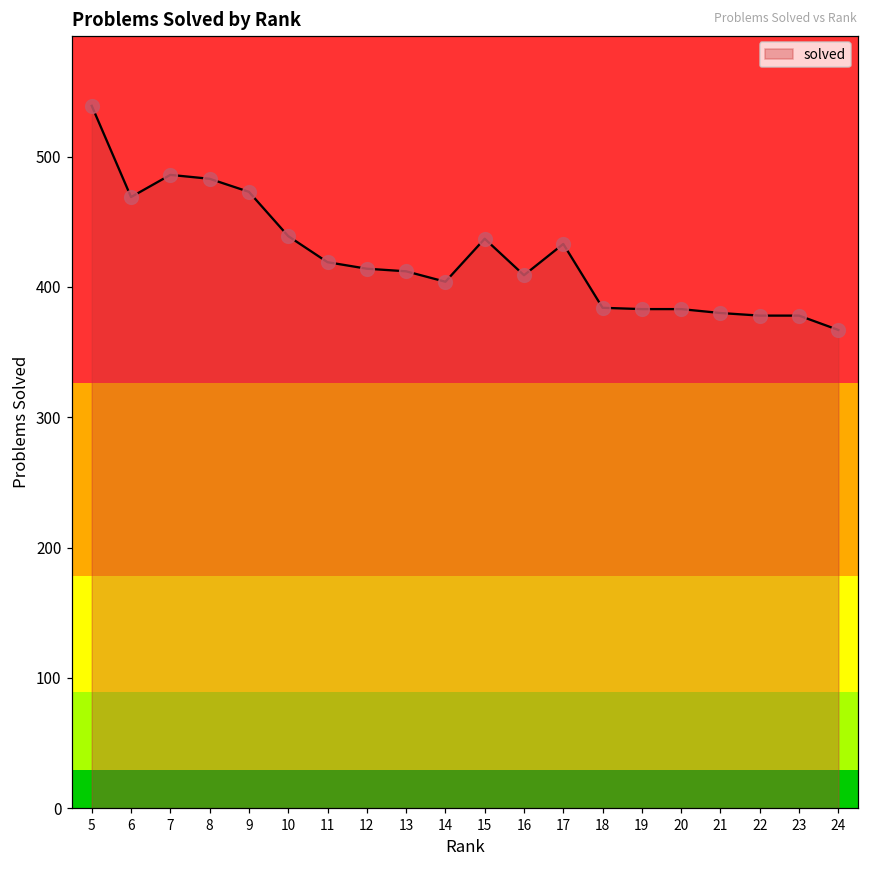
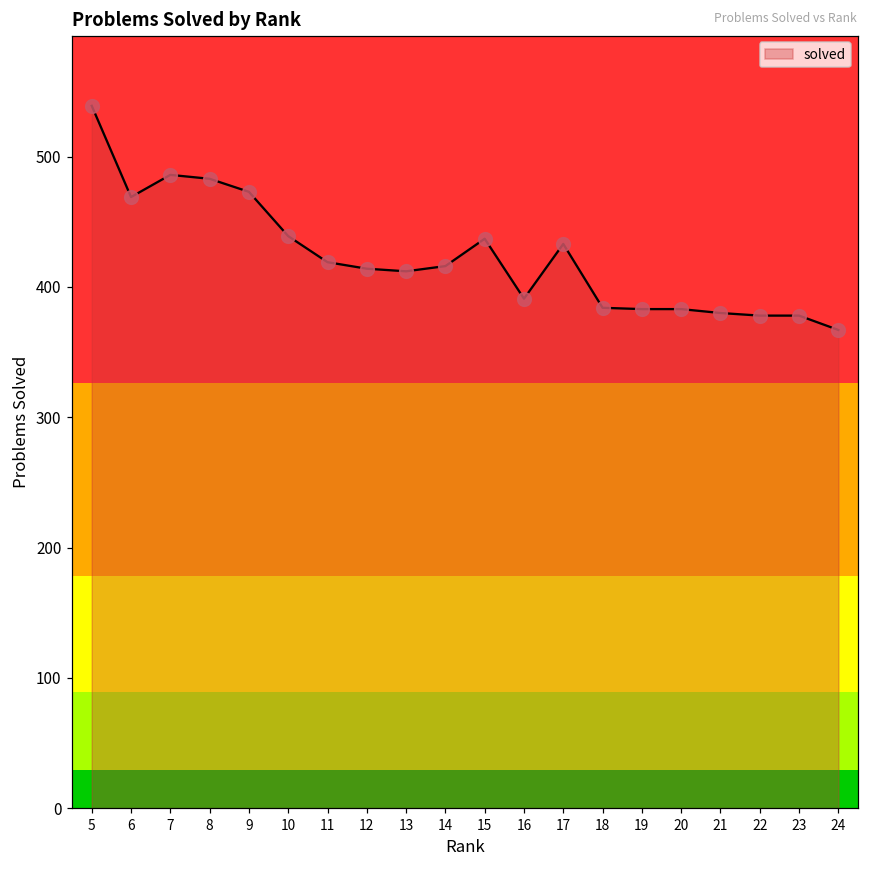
  {
    "5": 539,
    "6": 469,
    "7": 486,
    "8": 483,
    "9": 473,
    "10": 439,
    "11": 419,
    "12": 414,
    "13": 412,
-   "14": 404,
+   "14": 416,
    "15": 437,
-   "16": 409,
+   "16": 391,
    "17": 433,
    "18": 384,
    "19": 383,
    "20": 383,
    "21": 380,
    "22": 378,
    "23": 378,
    "24": 367
  }
